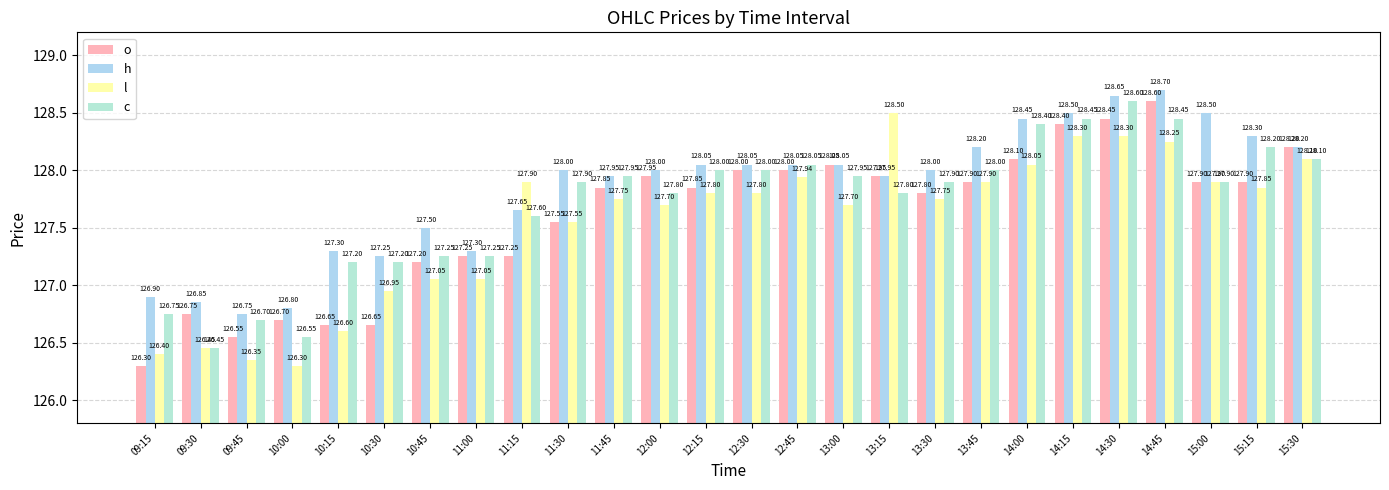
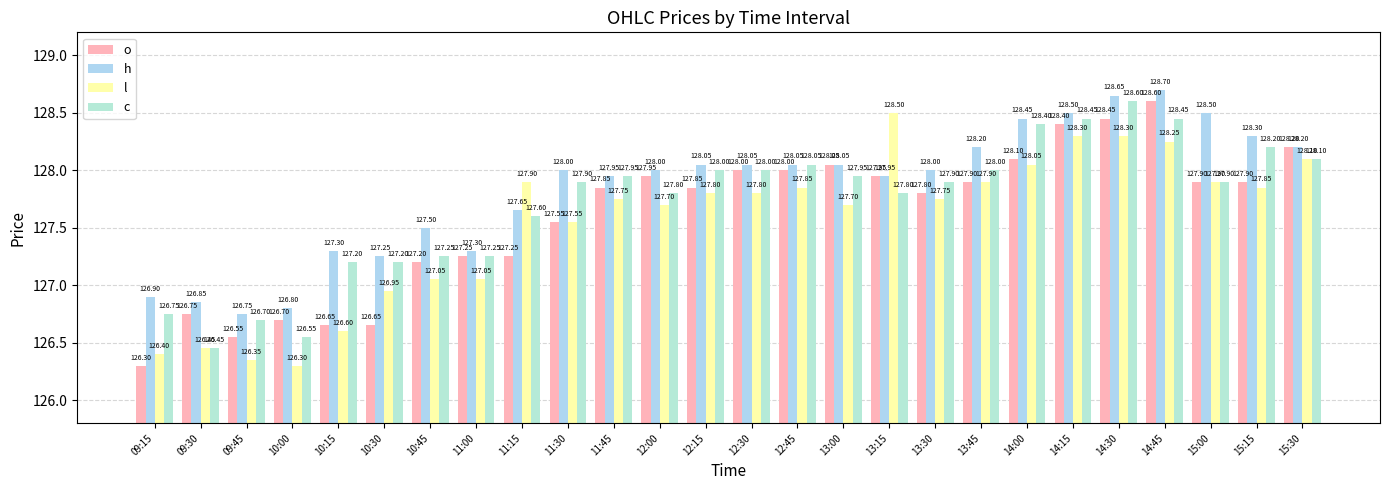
  {
    "o": {
      "09:15": 126.30,
      "09:30": 126.75,
      "09:45": 126.55,
      "10:00": 126.70,
      "10:15": 126.65,
      "10:30": 126.65,
      "10:45": 127.20,
      "11:15": 127.25,
      "11:30": 127.55,
      "11:45": 127.85,
      "12:15": 127.85,
      "13:30": 127.80,
      "13:45": 127.90,
      "14:00": 128.10,
      "14:15": 128.40,
      "14:30": 128.45,
      "14:45": 128.60,
      "15:00": 127.90,
      "15:15": 127.90
    },
    "l": {
      "09:15": 126.40,
      "09:45": 126.35,
      "10:00": 126.30,
      "10:15": 126.60,
      "10:30": 126.95,
      "10:45": 127.05,
      "11:00": 127.05,
      "11:15": 127.90,
      "11:30": 127.55,
      "11:45": 127.75,
      "12:00": 127.70,
      "12:15": 127.80,
      "12:30": 127.80,
-     "12:45": 127.94,
+     "12:45": 127.85,
      "13:00": 127.70,
      "13:15": 128.50,
      "13:30": 127.75,
      "13:45": 127.90,
      "14:00": 128.05,
      "14:15": 128.30,
      "14:30": 128.30,
      "14:45": 128.25,
      "15:15": 127.85
    }
  }
